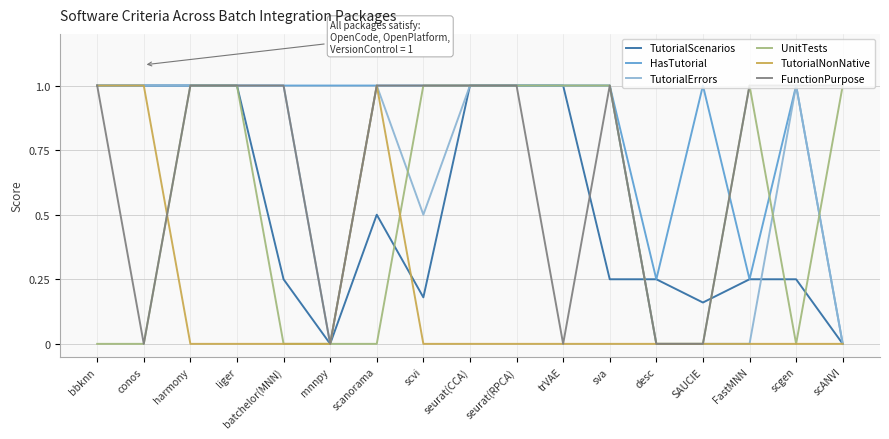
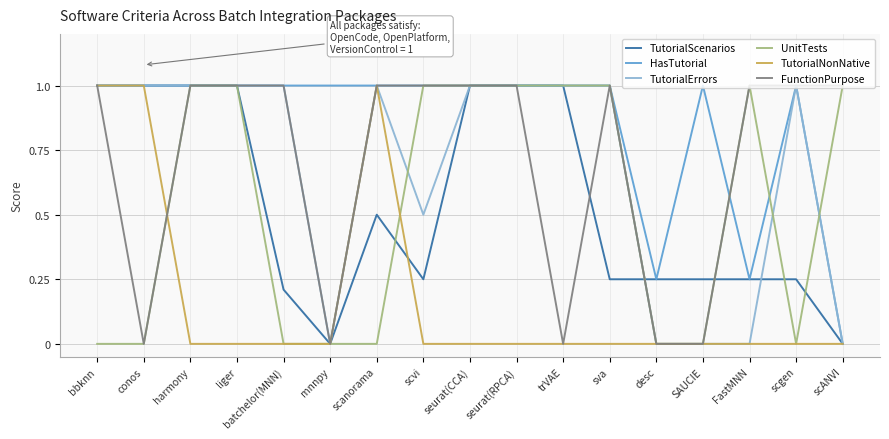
  {
    "TutorialScenarios": {
-     "batchelor(MNN)": 0.25,
+     "batchelor(MNN)": 0.21,
      "scanorama": 0.50,
-     "scvi": 0.18,
+     "scvi": 0.25,
      "sva": 0.25,
-     "SAUCIE": 0.16,
+     "SAUCIE": 0.25,
      "scgen": 0.25
    },
    "UnitTests": {
      "bbknn": 0.00,
      "scanorama": 0.00
    },
    "TutorialNonNative": {
      "harmony": 0.00,
      "liger": 0.00,
      "scvi": 0.00,
      "seurat(CCA)": 0.00,
      "seurat(RPCA)": 0.00,
      "sva": 0.00
    }
  }
